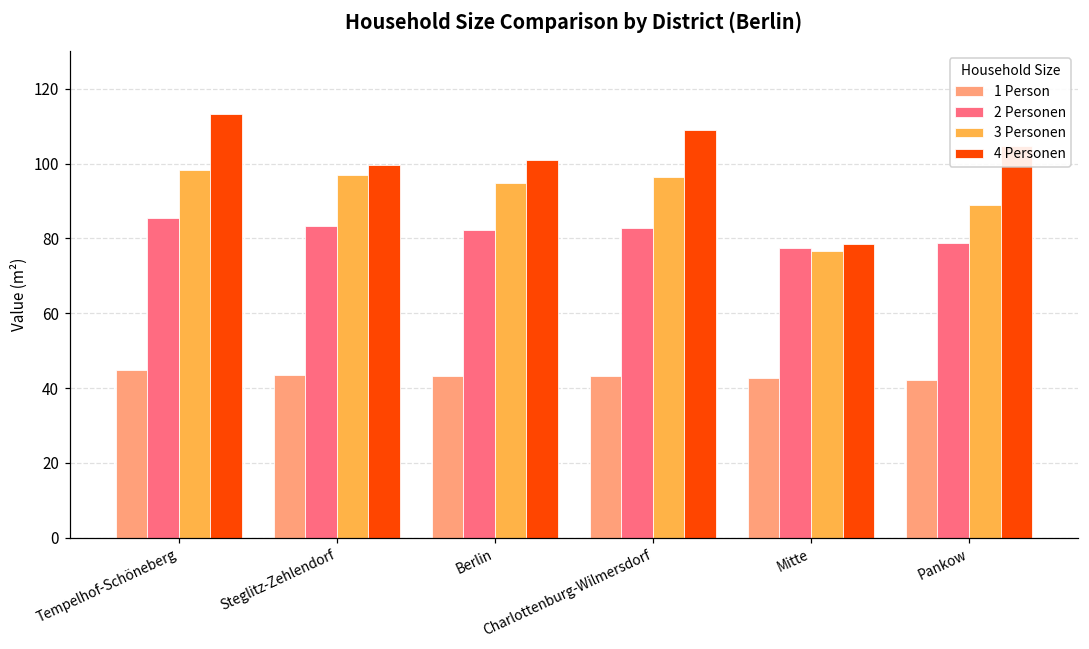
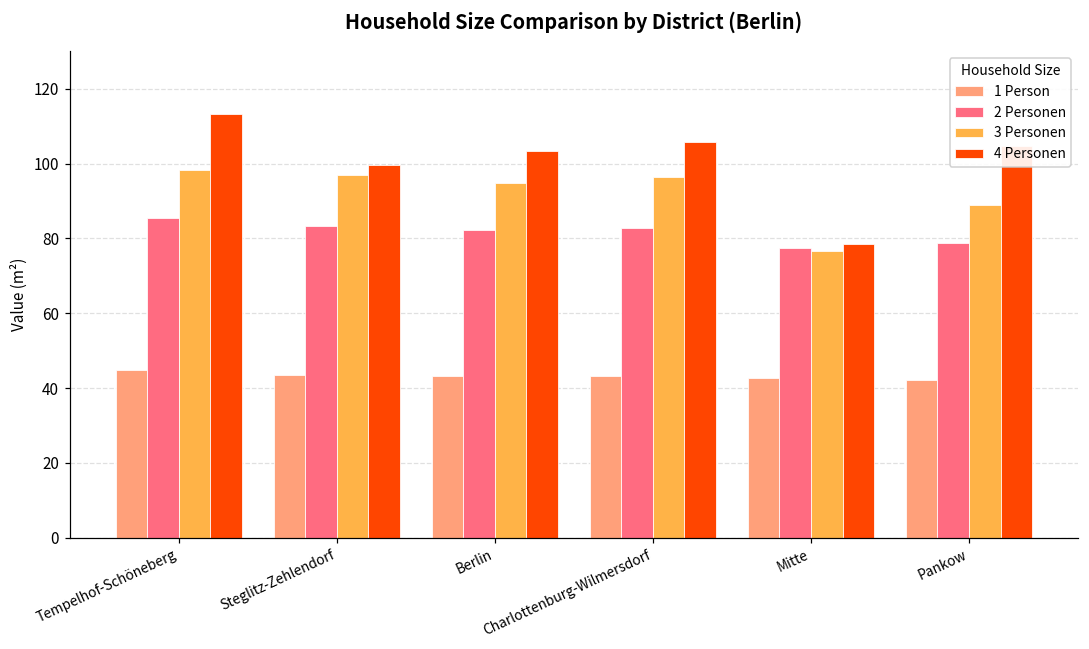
  {
    "4 Personen": {
      "Tempelhof-Schöneberg": 113,
      "Steglitz-Zehlendorf": 100,
-     "Berlin": 101,
-     "Charlottenburg-Wilmersdorf": 109,
+     "Berlin": 103,
+     "Charlottenburg-Wilmersdorf": 106,
      "Mitte": 78
    }
  }
